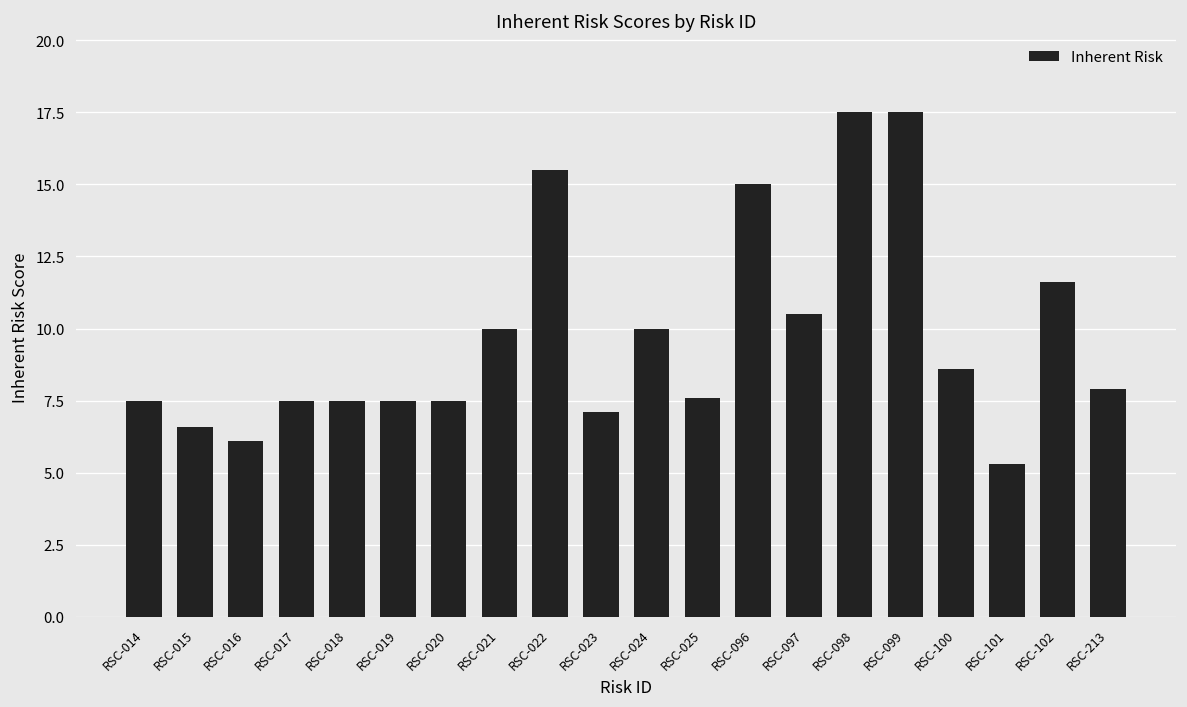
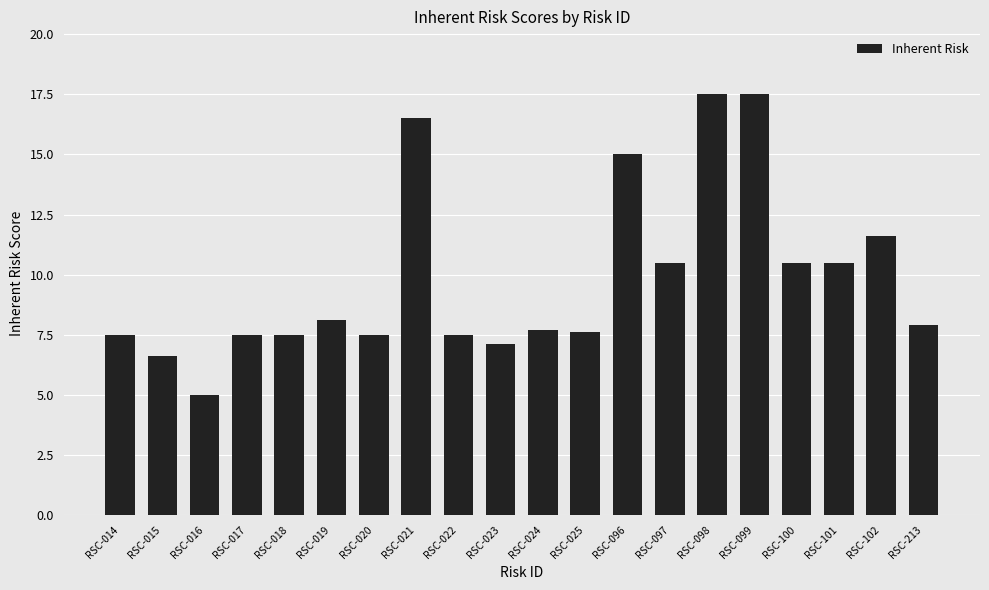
  {
    "RSC-014": 7.5,
    "RSC-015": 6.6,
-   "RSC-016": 6.1,
+   "RSC-016": 5.0,
    "RSC-017": 7.5,
    "RSC-018": 7.5,
-   "RSC-019": 7.5,
+   "RSC-019": 8.1,
    "RSC-020": 7.5,
-   "RSC-021": 10.0,
-   "RSC-022": 15.5,
+   "RSC-021": 16.5,
+   "RSC-022": 7.5,
    "RSC-023": 7.1,
-   "RSC-024": 10.0,
+   "RSC-024": 7.7,
    "RSC-025": 7.6,
    "RSC-096": 15.0,
    "RSC-097": 10.5,
    "RSC-098": 17.5,
    "RSC-099": 17.5,
-   "RSC-100": 8.6,
-   "RSC-101": 5.3,
+   "RSC-100": 10.5,
+   "RSC-101": 10.5,
    "RSC-102": 11.6,
    "RSC-213": 7.9
  }
